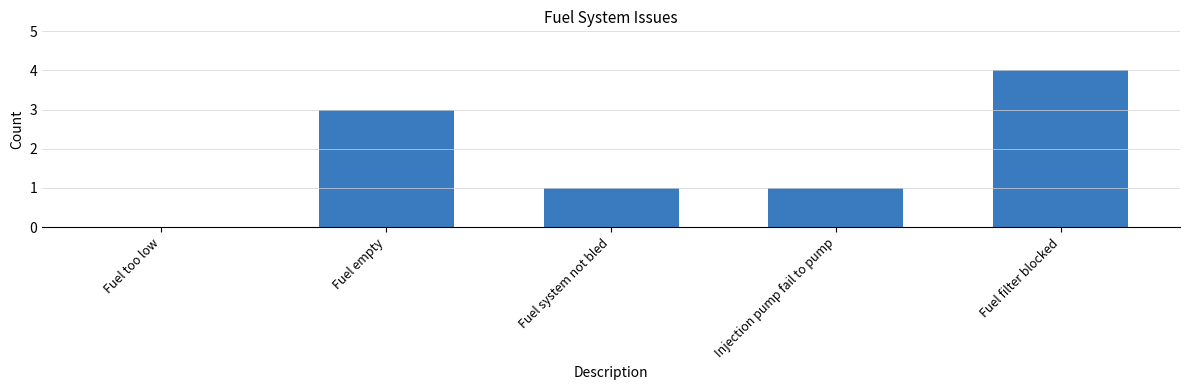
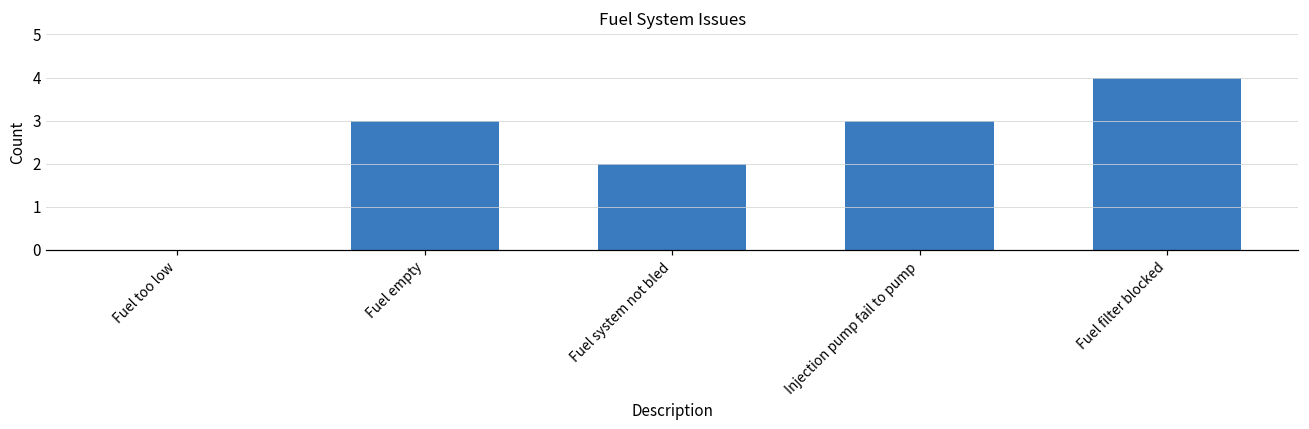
  {
    "Fuel too low": 0,
    "Fuel empty": 3,
-   "Fuel system not bled": 1,
-   "Injection pump fail to pump": 1,
+   "Fuel system not bled": 2,
+   "Injection pump fail to pump": 3,
    "Fuel filter blocked": 4
  }
